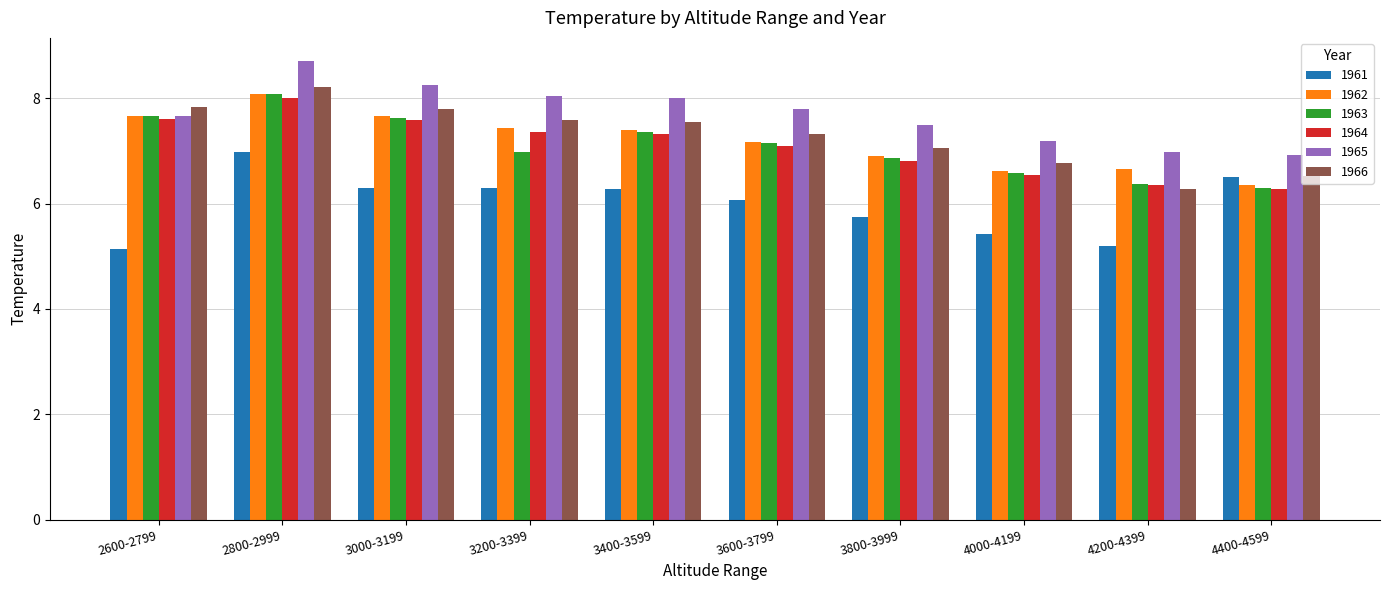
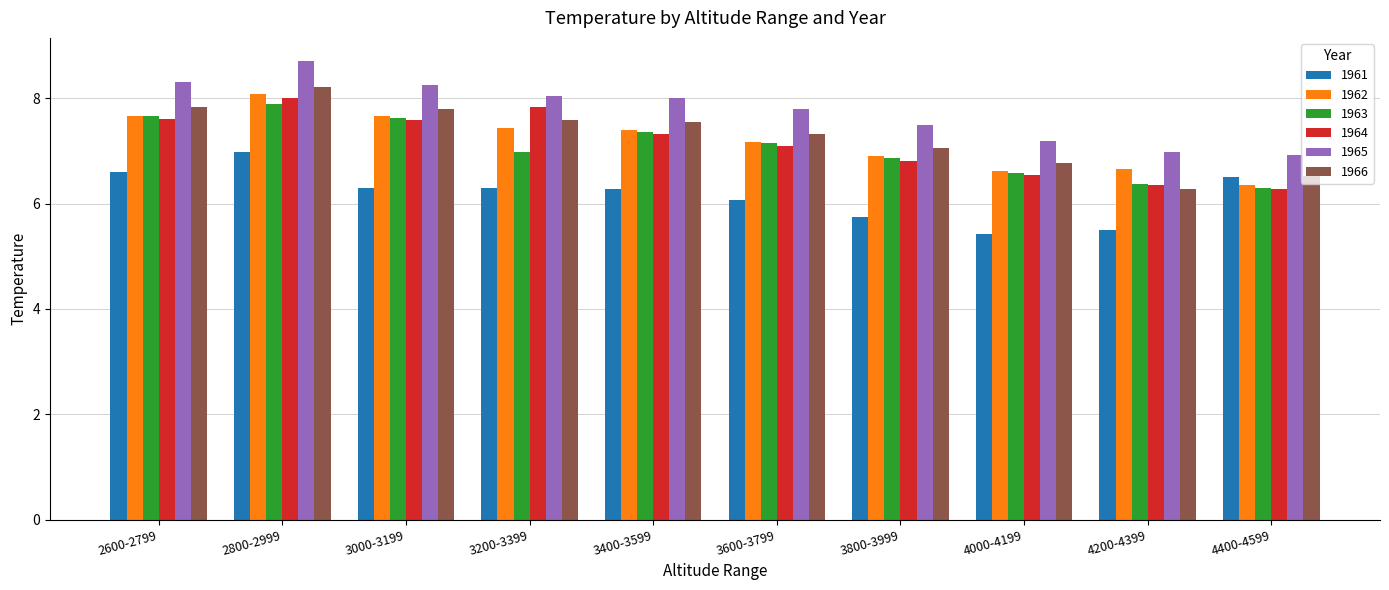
  {
    "1961": {
-     "2600-2799": 5.1,
+     "2600-2799": 6.6,
      "2800-2999": 7.0,
      "3000-3199": 6.3,
      "3200-3399": 6.3,
      "3400-3599": 6.3,
      "3600-3799": 6.1,
      "3800-3999": 5.7,
      "4000-4199": 5.4,
-     "4200-4399": 5.2,
+     "4200-4399": 5.5,
      "4400-4599": 6.5
    },
    "1962": {
      "2600-2799": 7.7,
      "2800-2999": 8.1,
      "3000-3199": 7.7,
      "3200-3399": 7.4,
      "3400-3599": 7.4,
      "3600-3799": 7.2,
      "3800-3999": 6.9,
      "4000-4199": 6.6,
      "4200-4399": 6.6,
      "4400-4599": 6.4
    },
    "1963": {
      "2600-2799": 7.7,
-     "2800-2999": 8.1,
+     "2800-2999": 7.9,
      "3000-3199": 7.6,
      "3200-3399": 7.0,
      "3400-3599": 7.4,
      "3600-3799": 7.1,
      "3800-3999": 6.9,
      "4000-4199": 6.6,
      "4200-4399": 6.4,
      "4400-4599": 6.3
    },
    "1964": {
      "2600-2799": 7.6,
      "2800-2999": 8.0,
      "3000-3199": 7.6,
-     "3200-3399": 7.4,
+     "3200-3399": 7.8,
      "3400-3599": 7.3,
      "3600-3799": 7.1,
      "3800-3999": 6.8,
      "4000-4199": 6.5,
      "4200-4399": 6.3,
      "4400-4599": 6.3
    },
    "1965": {
-     "2600-2799": 7.7,
+     "2600-2799": 8.3,
      "2800-2999": 8.7,
      "3000-3199": 8.3,
      "3200-3399": 8.0,
      "3400-3599": 8.0,
      "3600-3799": 7.8,
      "3800-3999": 7.5,
      "4000-4199": 7.2,
      "4200-4399": 7.0,
      "4400-4599": 6.9
    },
    "1966": {
      "2600-2799": 7.8,
      "2800-2999": 8.2,
      "3000-3199": 7.8,
      "3200-3399": 7.6,
      "3400-3599": 7.5,
      "3600-3799": 7.3,
      "3800-3999": 7.0,
      "4000-4199": 6.8,
      "4200-4399": 6.3
    }
  }
